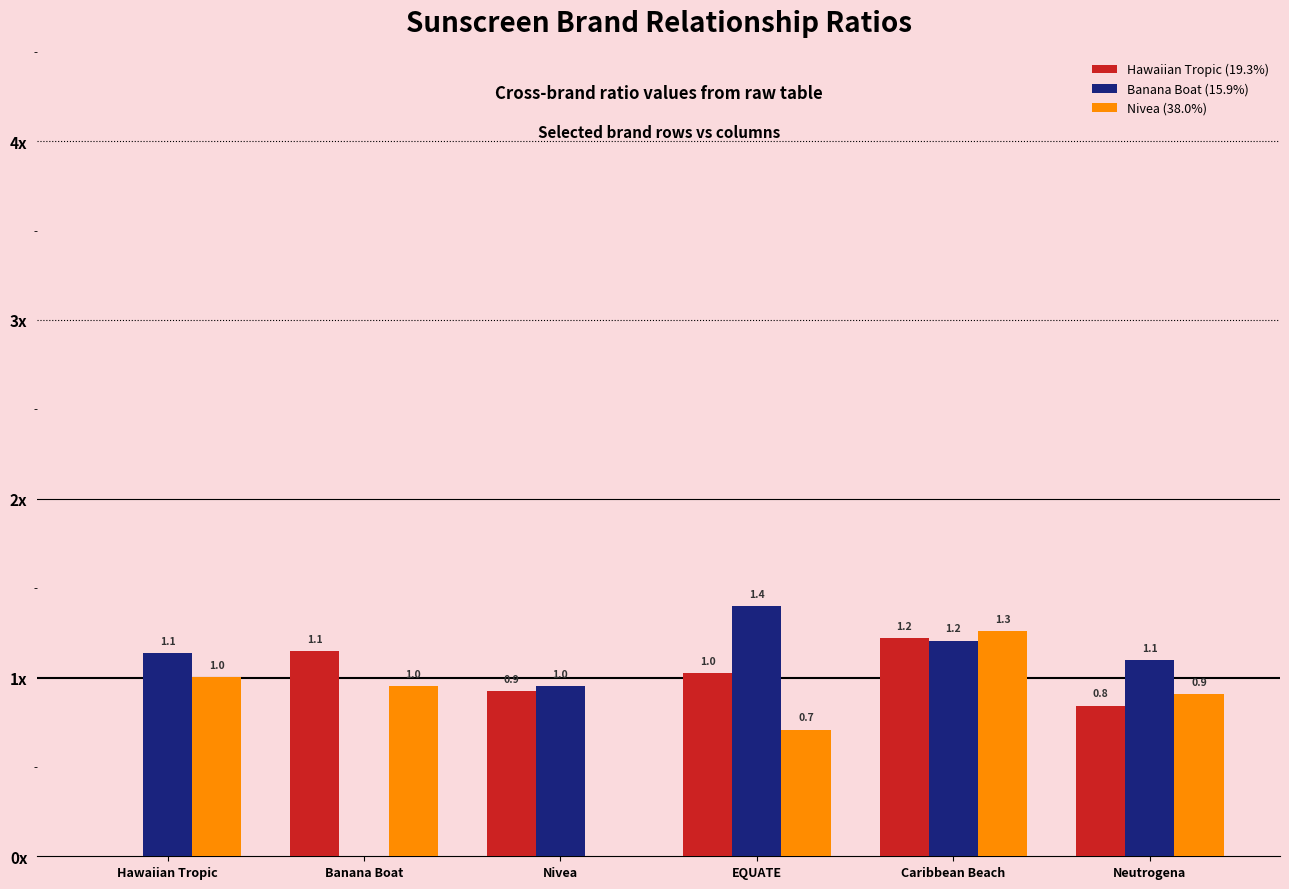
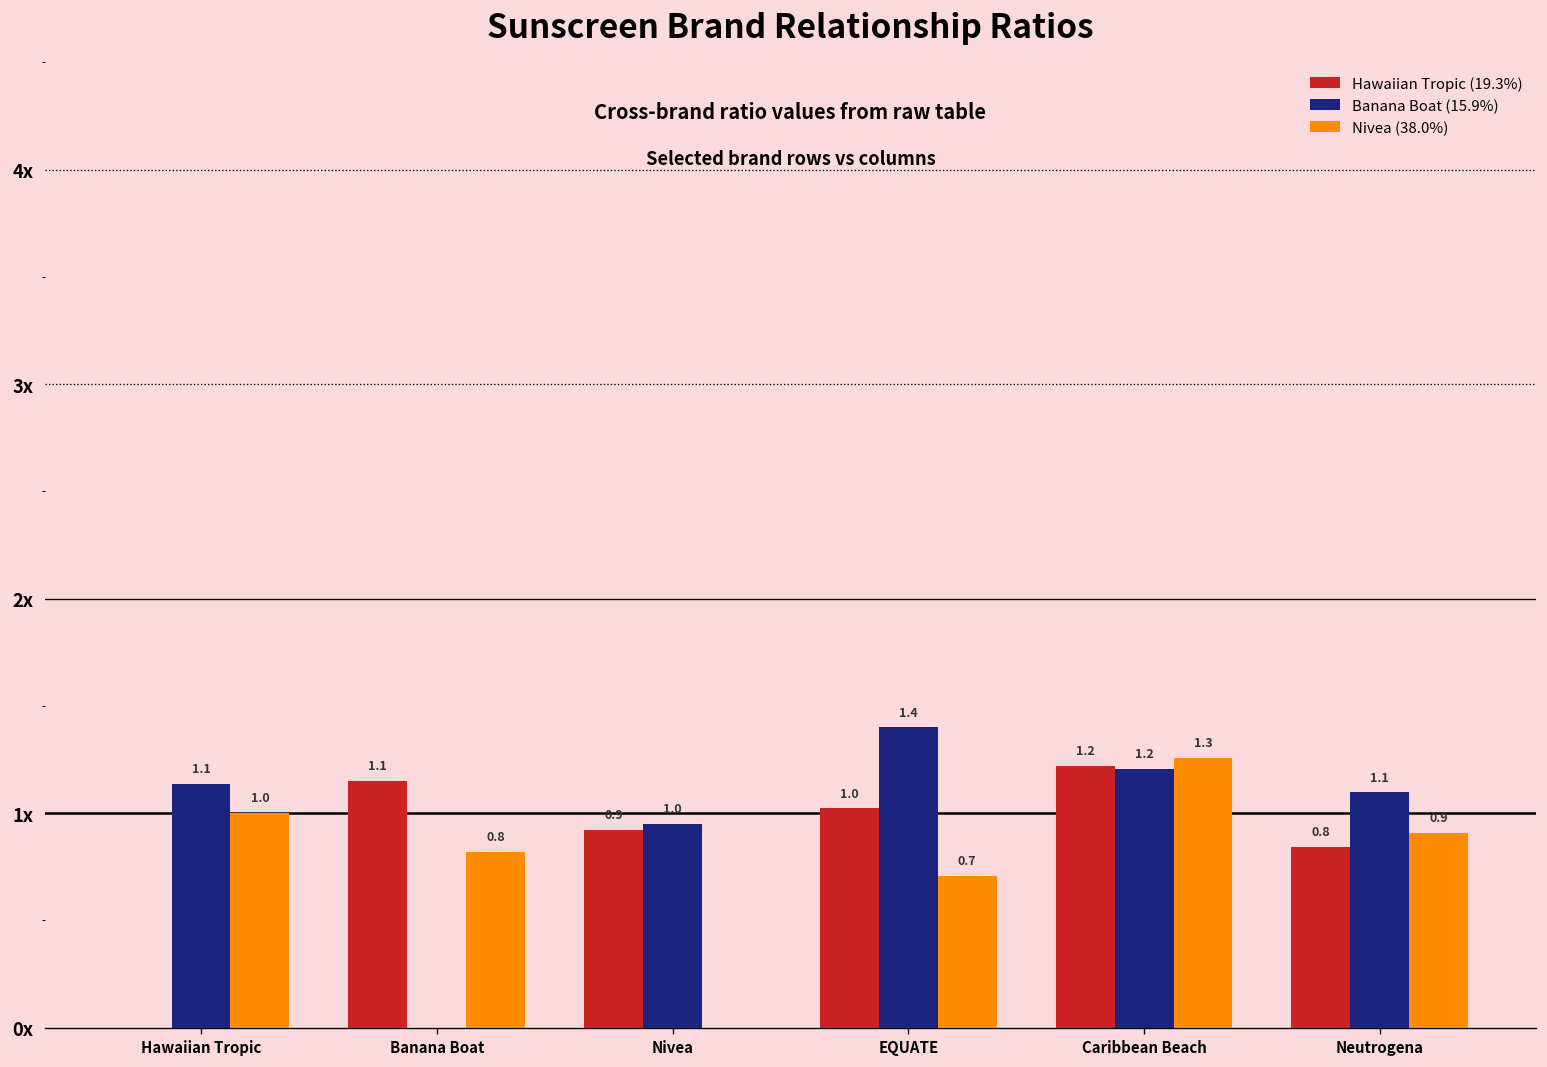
  {
    "Hawaiian Tropic (19.3%)": {
      "Banana Boat": 1.1,
      "Nivea": 0.9,
      "EQUATE": 1.0,
      "Caribbean Beach": 1.2,
      "Neutrogena": 0.8
    },
    "Banana Boat (15.9%)": {
      "Hawaiian Tropic": 1.1,
      "Nivea": 1.0,
      "EQUATE": 1.4,
      "Caribbean Beach": 1.2,
      "Neutrogena": 1.1
    },
    "Nivea (38.0%)": {
      "Hawaiian Tropic": 1.0,
-     "Banana Boat": 1.0,
+     "Banana Boat": 0.8,
      "EQUATE": 0.7,
      "Caribbean Beach": 1.3,
      "Neutrogena": 0.9
    }
  }
